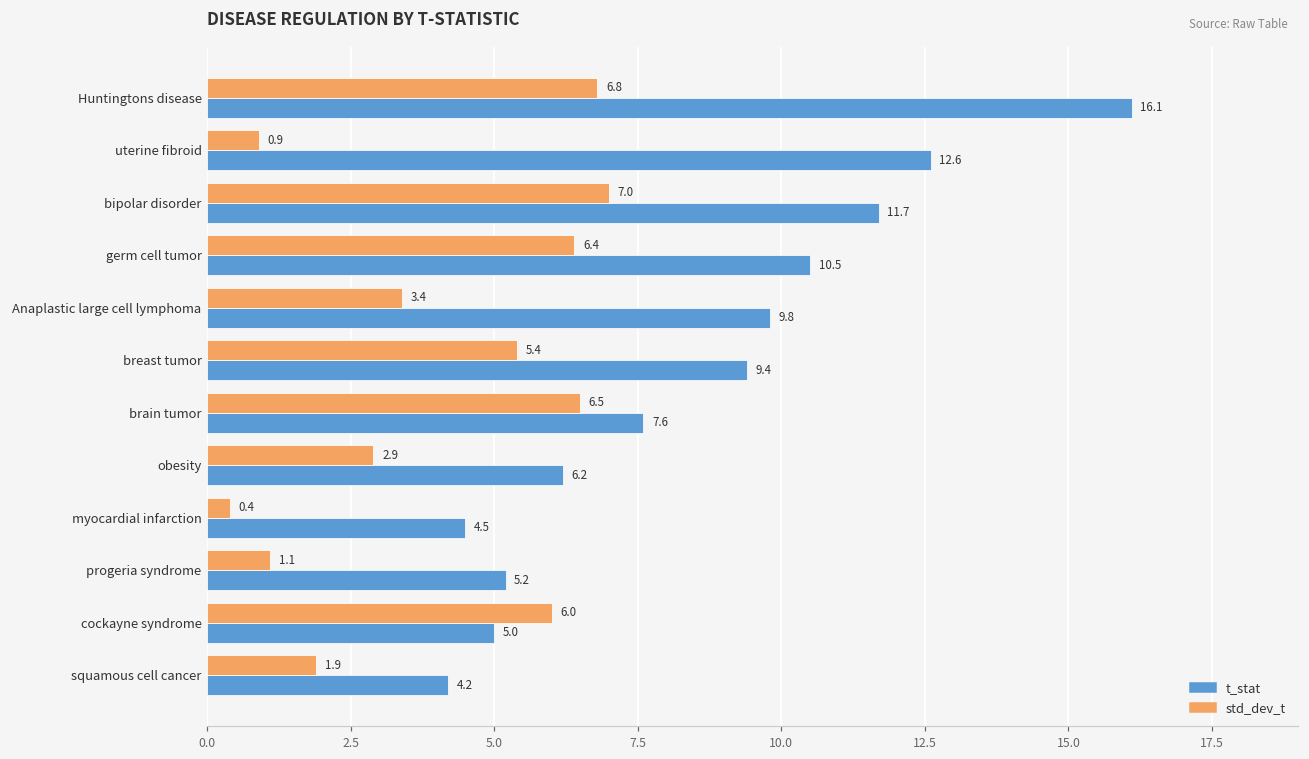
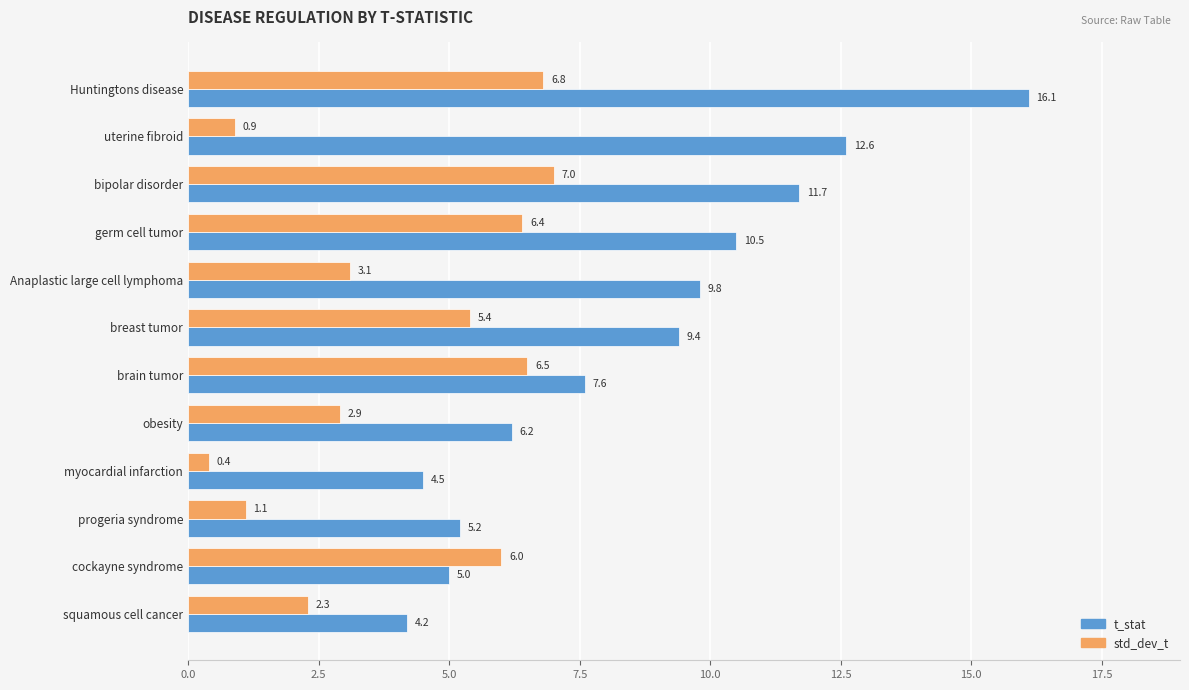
  {
    "t_stat": {
      "Huntingtons disease": 16.1,
      "uterine fibroid": 12.6,
      "bipolar disorder": 11.7,
      "germ cell tumor": 10.5,
      "Anaplastic large cell lymphoma": 9.8,
      "breast tumor": 9.4,
      "brain tumor": 7.6,
      "obesity": 6.2,
      "myocardial infarction": 4.5,
      "progeria syndrome": 5.2,
      "cockayne syndrome": 5.0,
      "squamous cell cancer": 4.2
    },
    "std_dev_t": {
      "Huntingtons disease": 6.8,
      "uterine fibroid": 0.9,
      "bipolar disorder": 7.0,
      "germ cell tumor": 6.4,
-     "Anaplastic large cell lymphoma": 3.4,
+     "Anaplastic large cell lymphoma": 3.1,
      "breast tumor": 5.4,
      "brain tumor": 6.5,
      "obesity": 2.9,
      "myocardial infarction": 0.4,
      "progeria syndrome": 1.1,
      "cockayne syndrome": 6.0,
-     "squamous cell cancer": 1.9
+     "squamous cell cancer": 2.3
    }
  }
